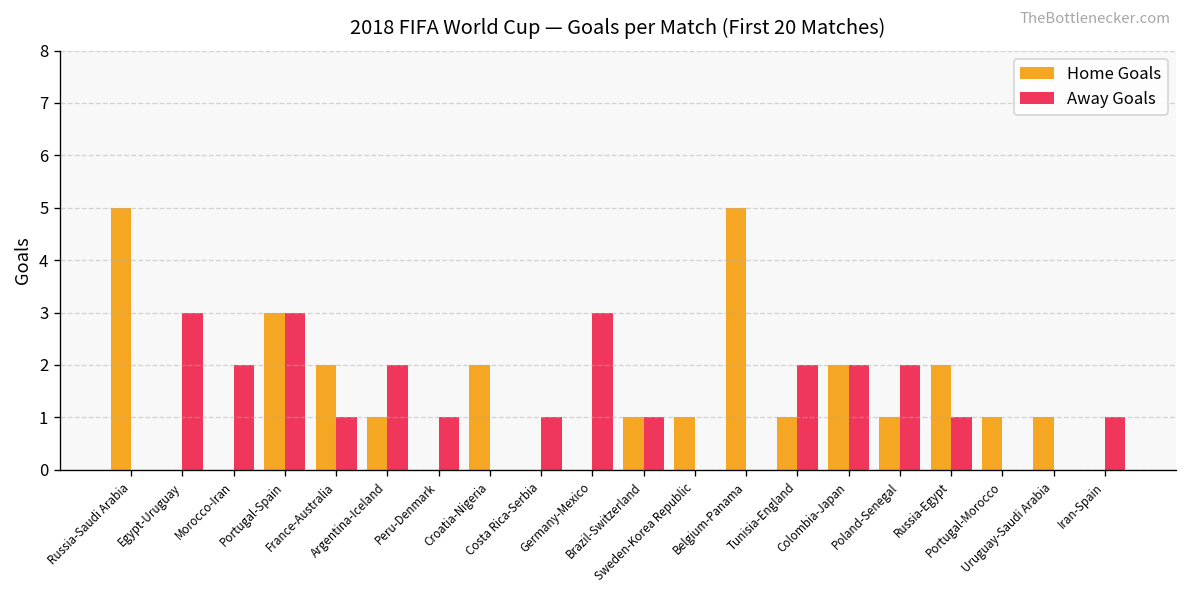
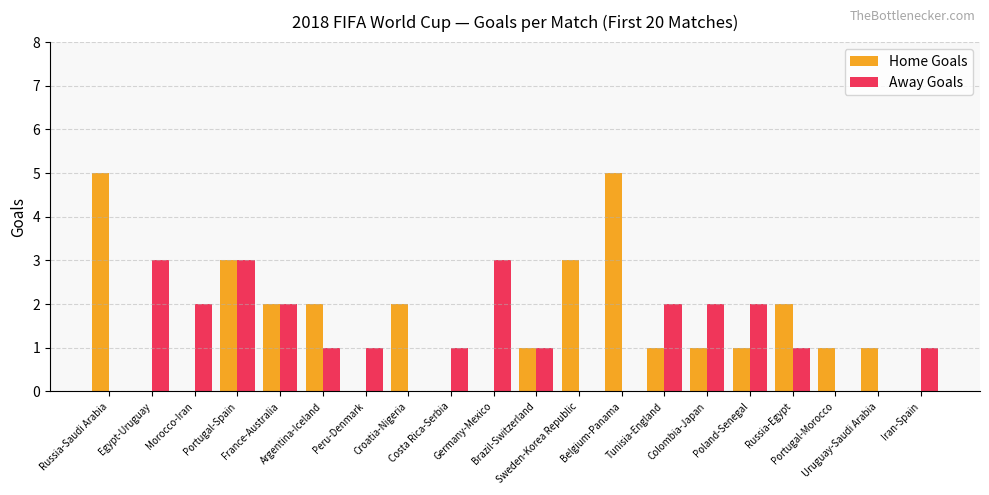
  {
    "Home Goals": {
      "Russia-Saudi Arabia": 5,
      "Egypt-Uruguay": 0,
      "Morocco-Iran": 0,
      "Portugal-Spain": 3,
      "France-Australia": 2,
-     "Argentina-Iceland": 1,
+     "Argentina-Iceland": 2,
      "Peru-Denmark": 0,
      "Croatia-Nigeria": 2,
      "Costa Rica-Serbia": 0,
      "Germany-Mexico": 0,
      "Brazil-Switzerland": 1,
-     "Sweden-Korea Republic": 1,
+     "Sweden-Korea Republic": 3,
      "Belgium-Panama": 5,
      "Tunisia-England": 1,
-     "Colombia-Japan": 2,
+     "Colombia-Japan": 1,
      "Poland-Senegal": 1,
      "Russia-Egypt": 2,
      "Portugal-Morocco": 1,
      "Uruguay-Saudi Arabia": 1,
      "Iran-Spain": 0
    },
    "Away Goals": {
      "Russia-Saudi Arabia": 0,
      "Egypt-Uruguay": 3,
      "Morocco-Iran": 2,
      "Portugal-Spain": 3,
-     "France-Australia": 1,
-     "Argentina-Iceland": 2,
+     "France-Australia": 2,
+     "Argentina-Iceland": 1,
      "Peru-Denmark": 1,
      "Croatia-Nigeria": 0,
      "Costa Rica-Serbia": 1,
      "Germany-Mexico": 3,
      "Brazil-Switzerland": 1,
      "Sweden-Korea Republic": 0,
      "Belgium-Panama": 0,
      "Tunisia-England": 2,
      "Colombia-Japan": 2,
      "Poland-Senegal": 2,
      "Russia-Egypt": 1,
      "Portugal-Morocco": 0,
      "Uruguay-Saudi Arabia": 0,
      "Iran-Spain": 1
    }
  }
